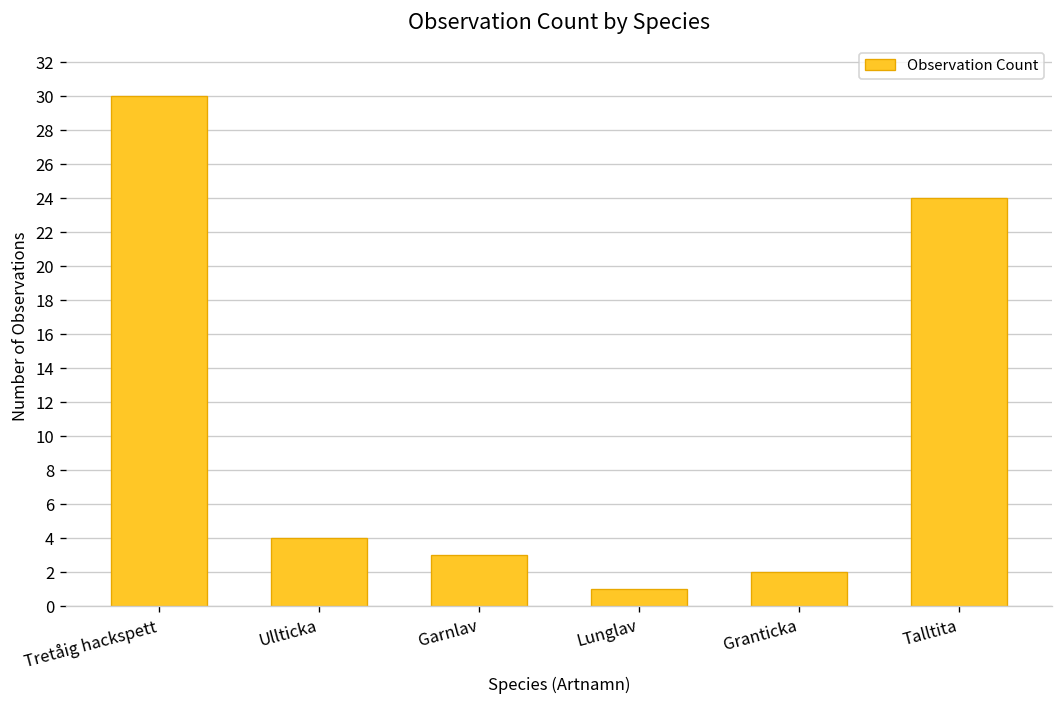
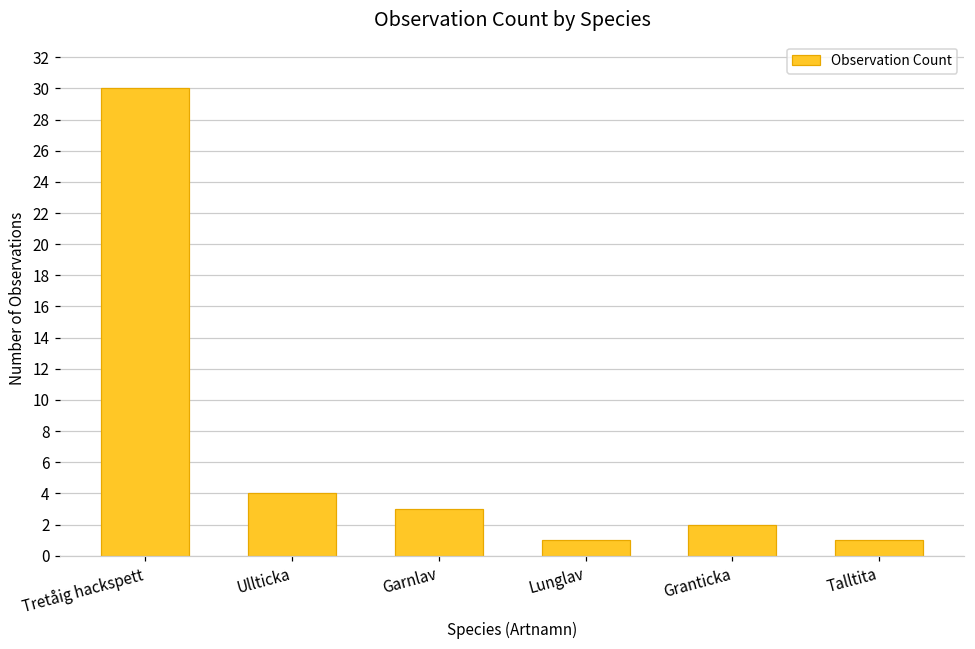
  {
    "Tretåig hackspett": 30,
    "Ullticka": 4,
    "Garnlav": 3,
    "Lunglav": 1,
    "Granticka": 2,
-   "Talltita": 24
+   "Talltita": 1
  }
